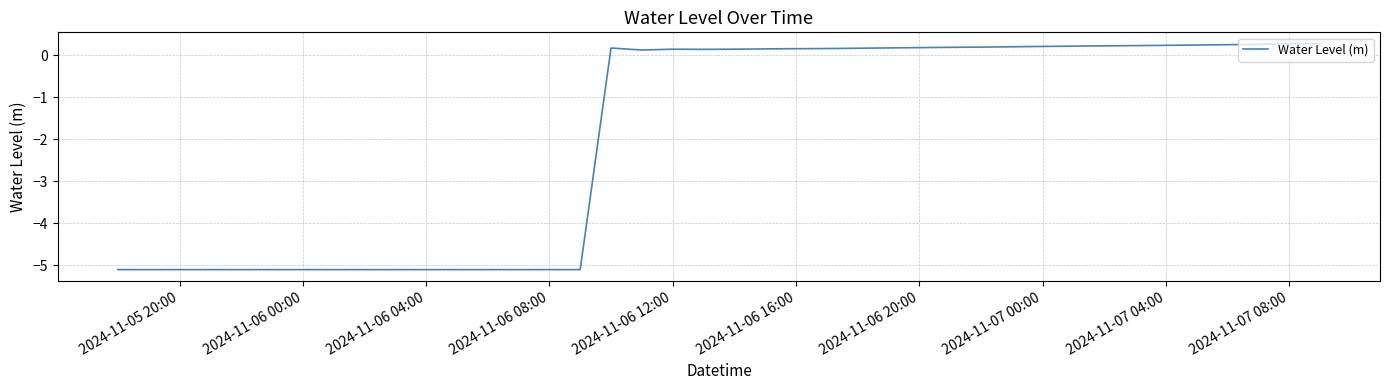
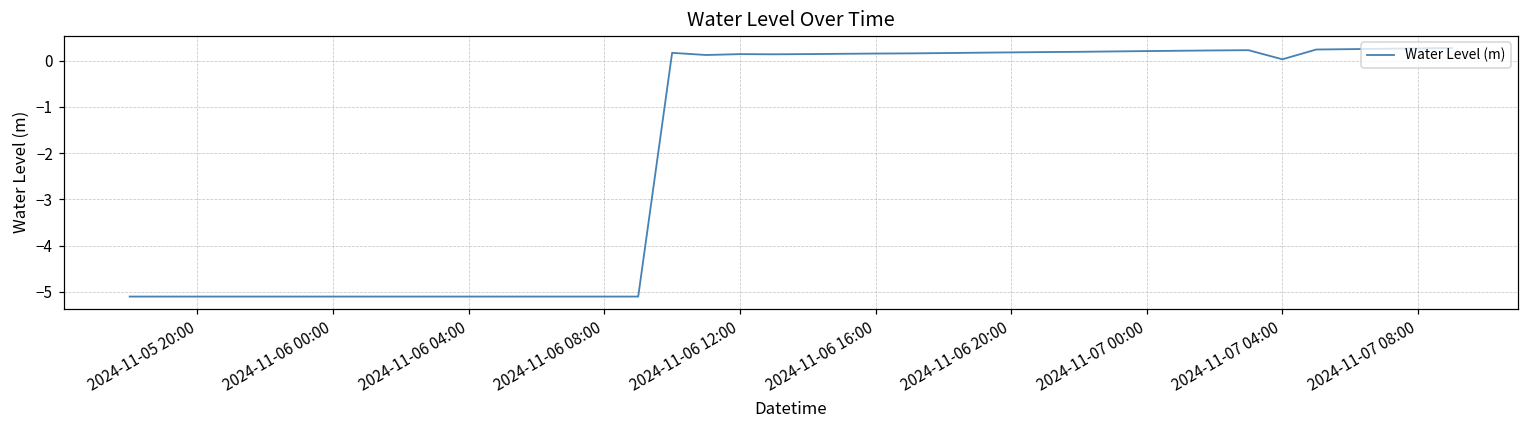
  {
    "2024-11-05 20:00": -5.1,
    "2024-11-06 00:00": -5.1,
    "2024-11-06 04:00": -5.1,
    "2024-11-06 08:00": -5.1,
    "2024-11-06 12:00": 0.1,
    "2024-11-06 16:00": 0.2,
    "2024-11-06 20:00": 0.2,
    "2024-11-07 00:00": 0.2,
-   "2024-11-07 04:00": 0.2
+   "2024-11-07 04:00": 0.0
  }
